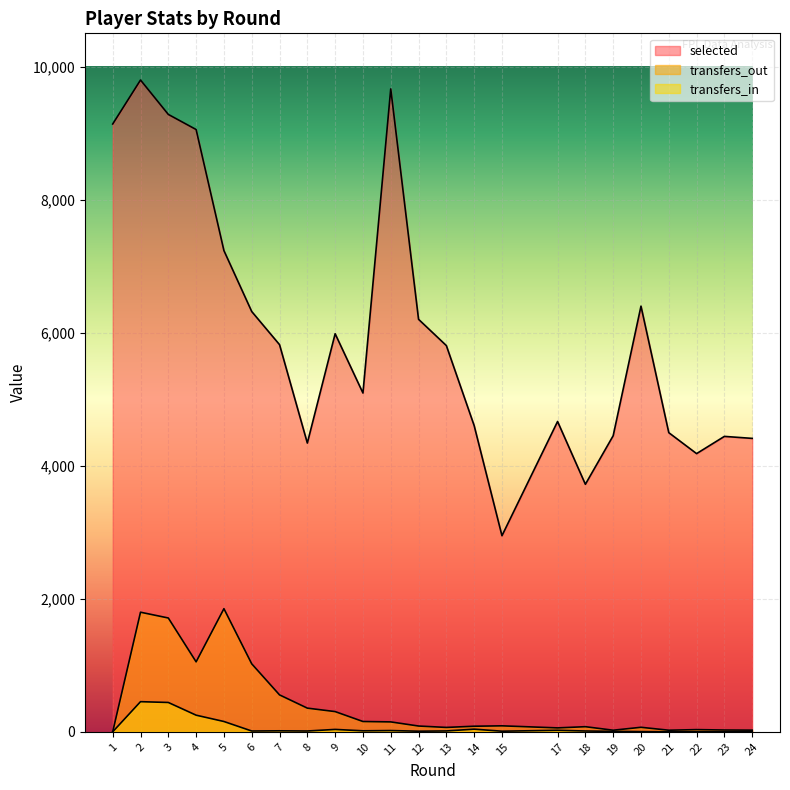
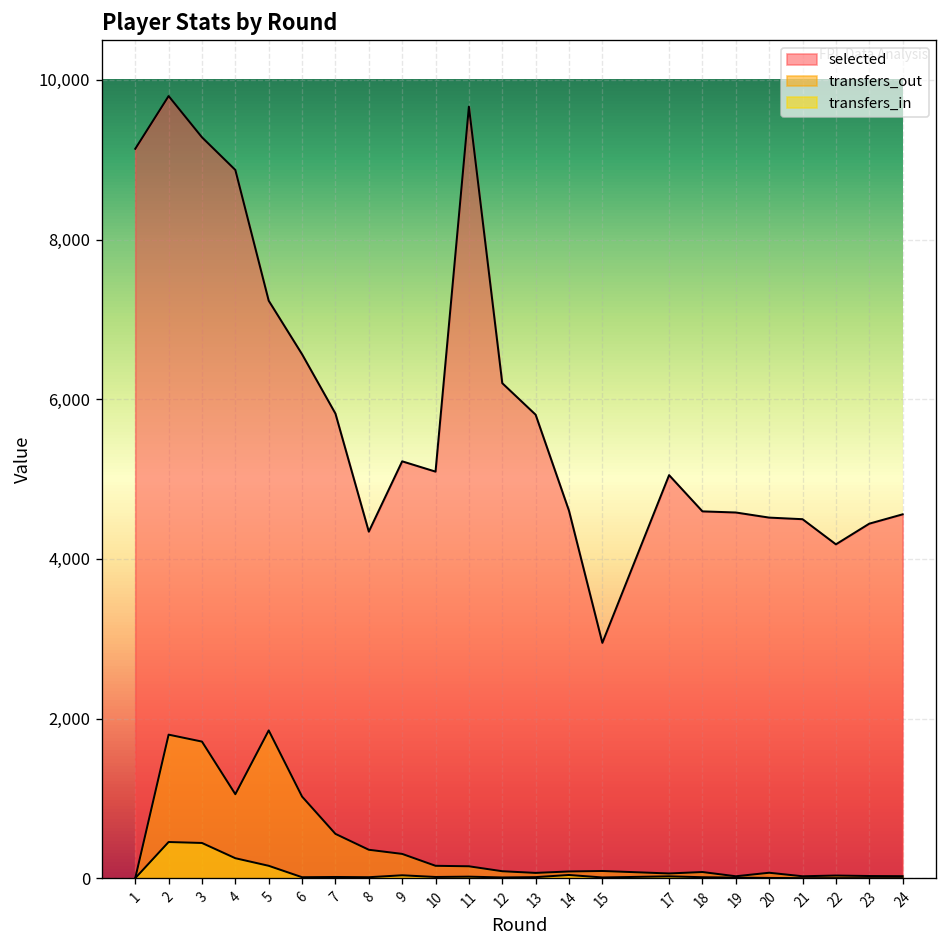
  {
    "selected": {
      "1": "9,100",
      "2": "9,800",
      "3": "9,300",
-     "4": "9,100",
+     "4": "8,900",
      "5": "7,200",
-     "6": "6,300",
+     "6": "6,600",
      "7": "5,800",
      "8": "4,300",
-     "9": "6,000",
+     "9": "5,200",
      "10": "5,100",
      "11": "9,700",
      "12": "6,200",
      "13": "5,800",
      "14": "4,600",
      "15": "2,900",
-     "17": "4,700",
-     "18": "3,700",
-     "19": "4,500",
-     "20": "6,400",
+     "17": "5,000",
+     "18": "4,600",
+     "19": "4,600",
+     "20": "4,500",
      "21": "4,500",
      "22": "4,200",
      "23": "4,400",
-     "24": "4,400"
+     "24": "4,600"
    }
  }
